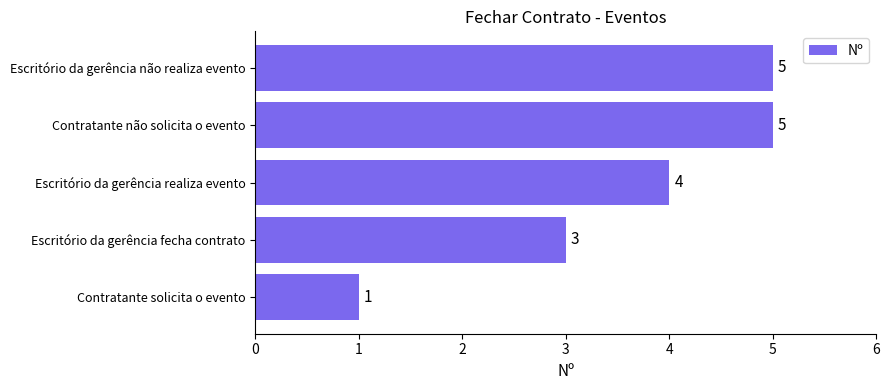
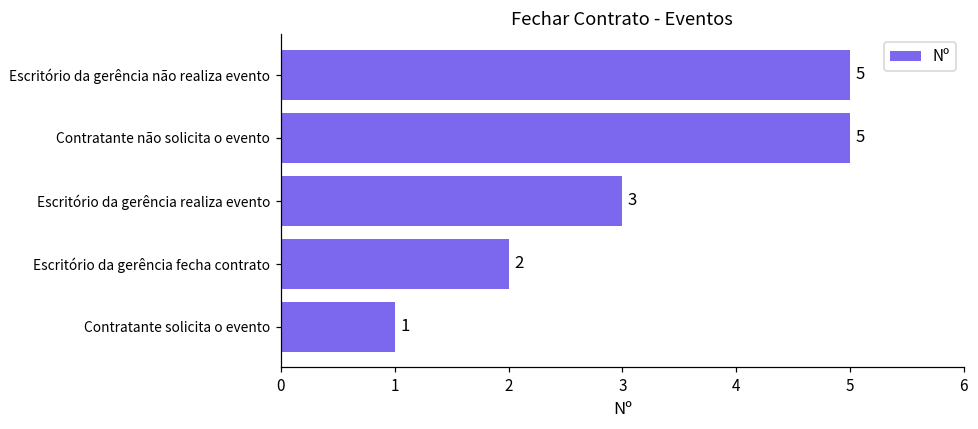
  {
    "Escritório da gerência não realiza evento": 5,
    "Contratante não solicita o evento": 5,
-   "Escritório da gerência realiza evento": 4,
-   "Escritório da gerência fecha contrato": 3,
+   "Escritório da gerência realiza evento": 3,
+   "Escritório da gerência fecha contrato": 2,
    "Contratante solicita o evento": 1
  }
